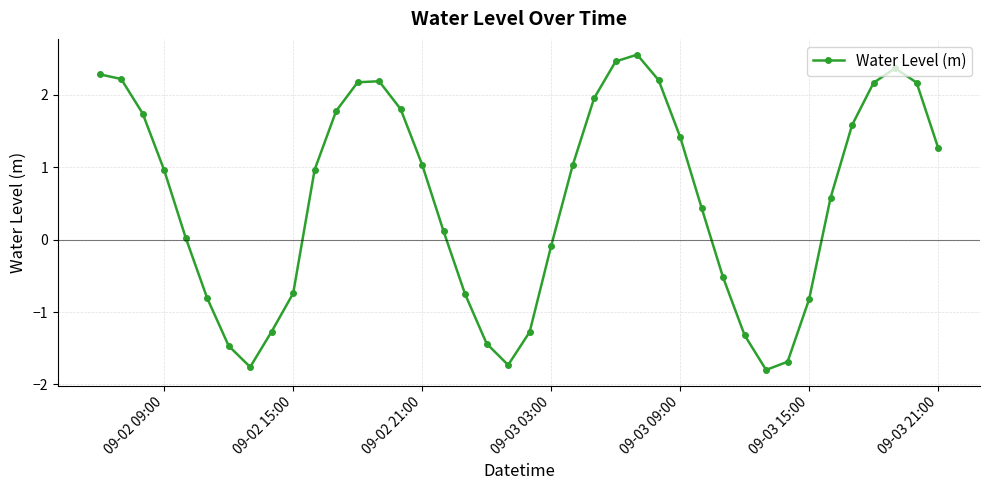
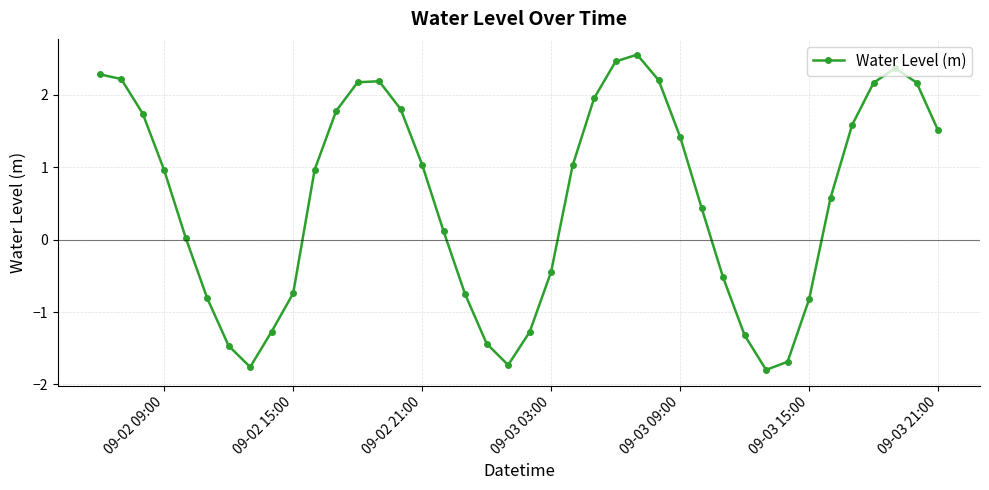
  {
    "09-02 09:00": 1.0,
    "09-02 15:00": -0.7,
    "09-02 21:00": 1.0,
-   "09-03 03:00": -0.1,
+   "09-03 03:00": -0.4,
    "09-03 09:00": 1.4,
    "09-03 15:00": -0.8,
-   "09-03 21:00": 1.3
+   "09-03 21:00": 1.5
  }
